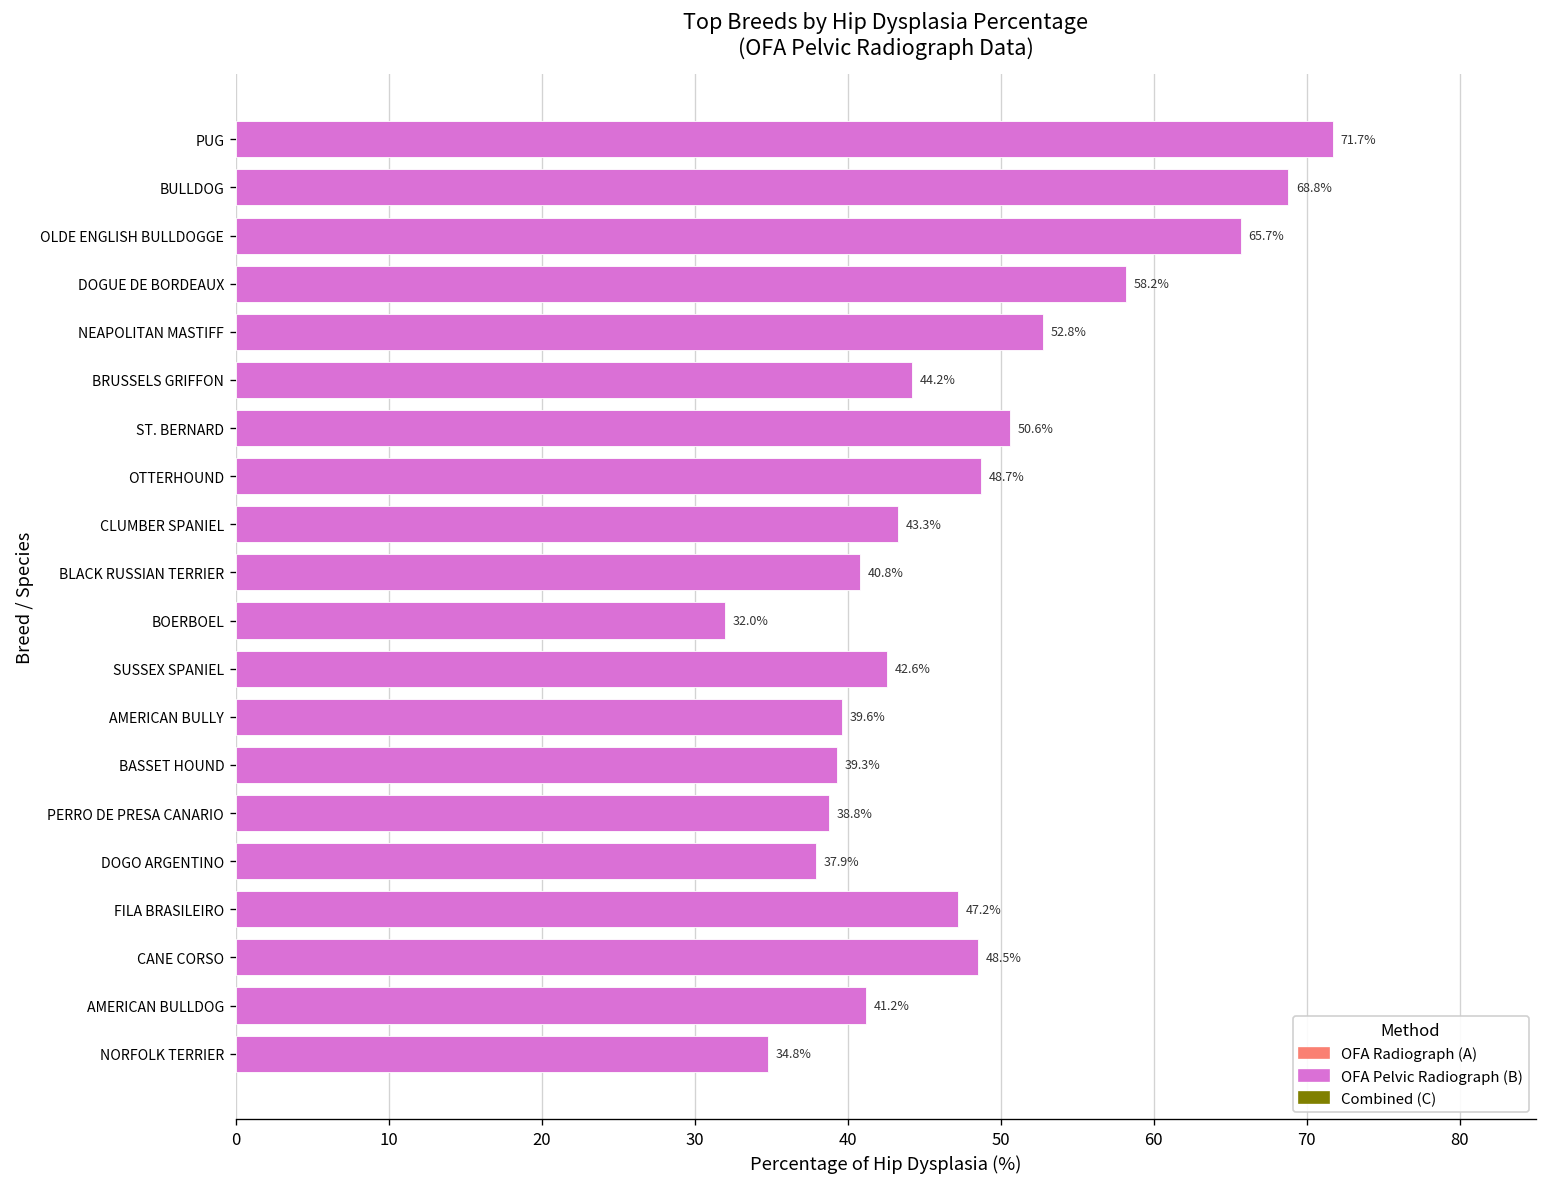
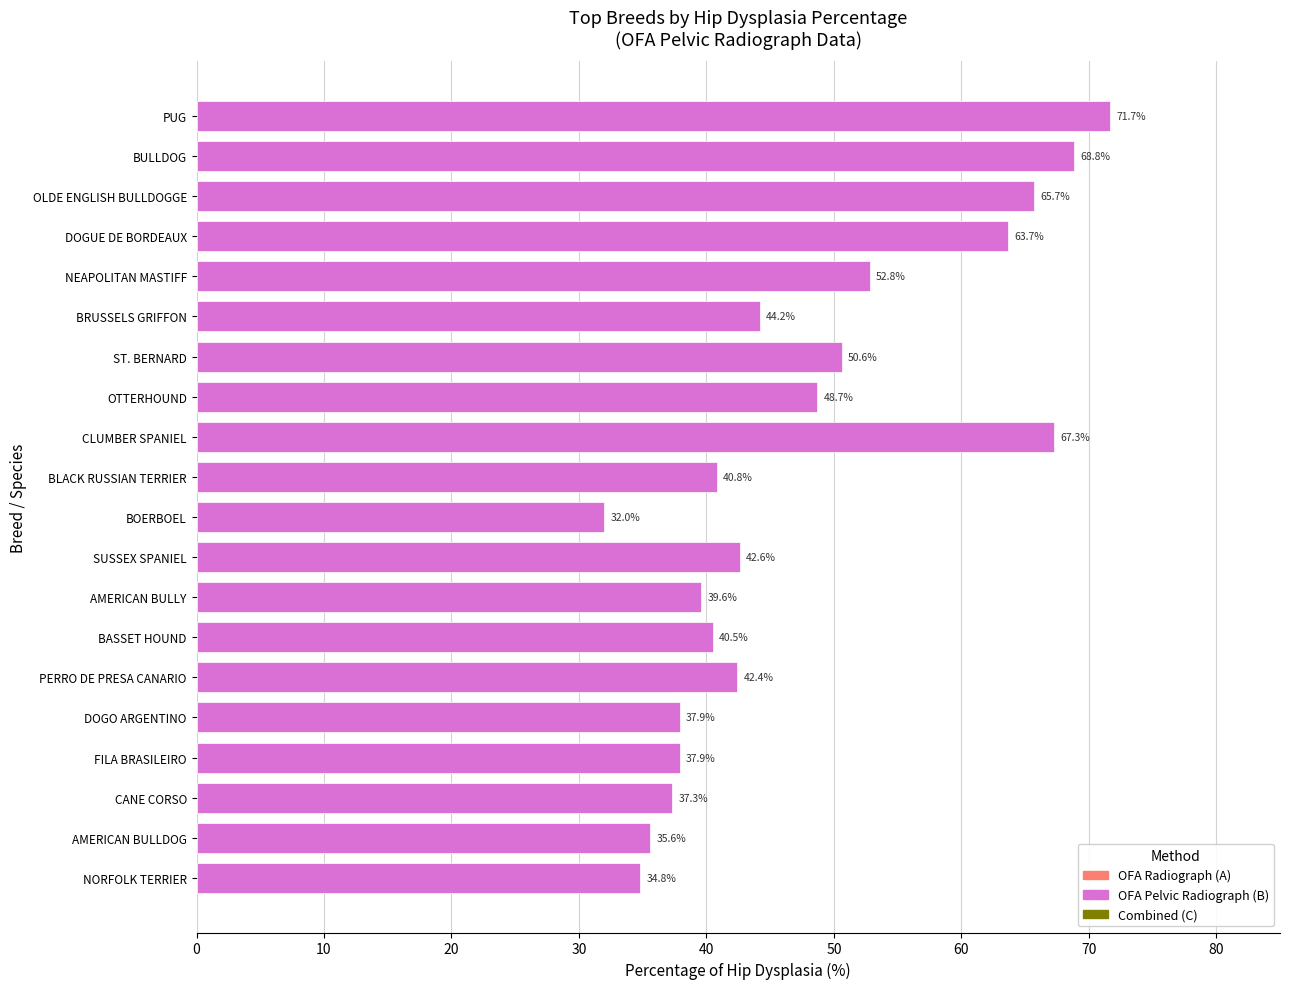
  {
    "PUG": "71.7%",
    "BULLDOG": "68.8%",
    "OLDE ENGLISH BULLDOGGE": "65.7%",
-   "DOGUE DE BORDEAUX": "58.2%",
+   "DOGUE DE BORDEAUX": "63.7%",
    "NEAPOLITAN MASTIFF": "52.8%",
    "BRUSSELS GRIFFON": "44.2%",
    "ST. BERNARD": "50.6%",
    "OTTERHOUND": "48.7%",
-   "CLUMBER SPANIEL": "43.3%",
+   "CLUMBER SPANIEL": "67.3%",
    "BLACK RUSSIAN TERRIER": "40.8%",
    "BOERBOEL": "32.0%",
    "SUSSEX SPANIEL": "42.6%",
    "AMERICAN BULLY": "39.6%",
-   "BASSET HOUND": "39.3%",
-   "PERRO DE PRESA CANARIO": "38.8%",
+   "BASSET HOUND": "40.5%",
+   "PERRO DE PRESA CANARIO": "42.4%",
    "DOGO ARGENTINO": "37.9%",
-   "FILA BRASILEIRO": "47.2%",
-   "CANE CORSO": "48.5%",
-   "AMERICAN BULLDOG": "41.2%",
+   "FILA BRASILEIRO": "37.9%",
+   "CANE CORSO": "37.3%",
+   "AMERICAN BULLDOG": "35.6%",
    "NORFOLK TERRIER": "34.8%"
  }
